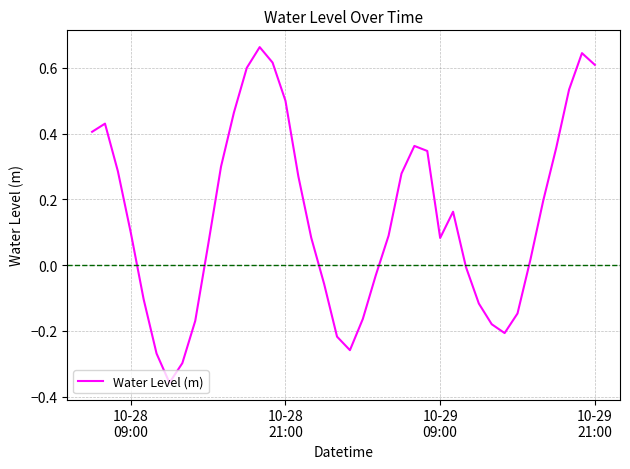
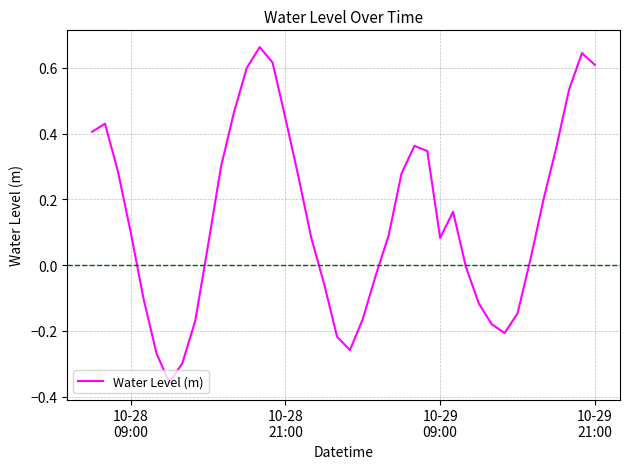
  {
    "10-28 09:00": 0.10,
-   "10-28 21:00": 0.50,
+   "10-28 21:00": 0.45,
    "10-29 09:00": 0.08,
    "10-29 21:00": 0.61
  }
